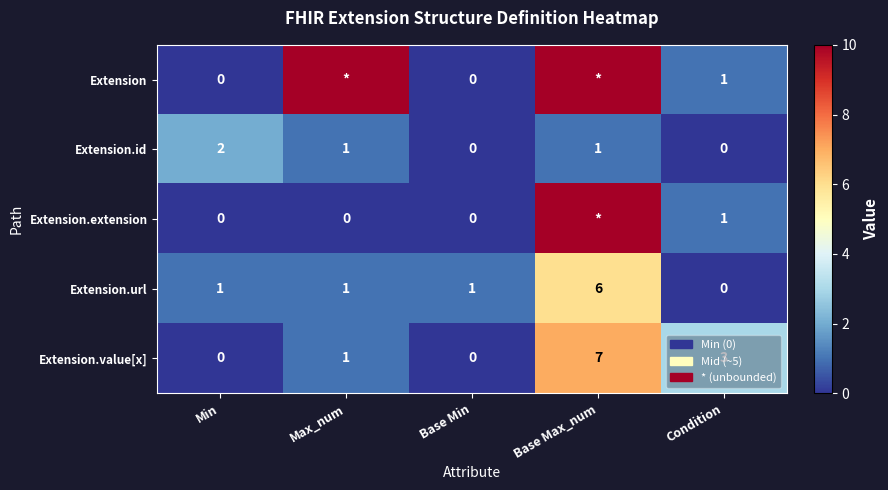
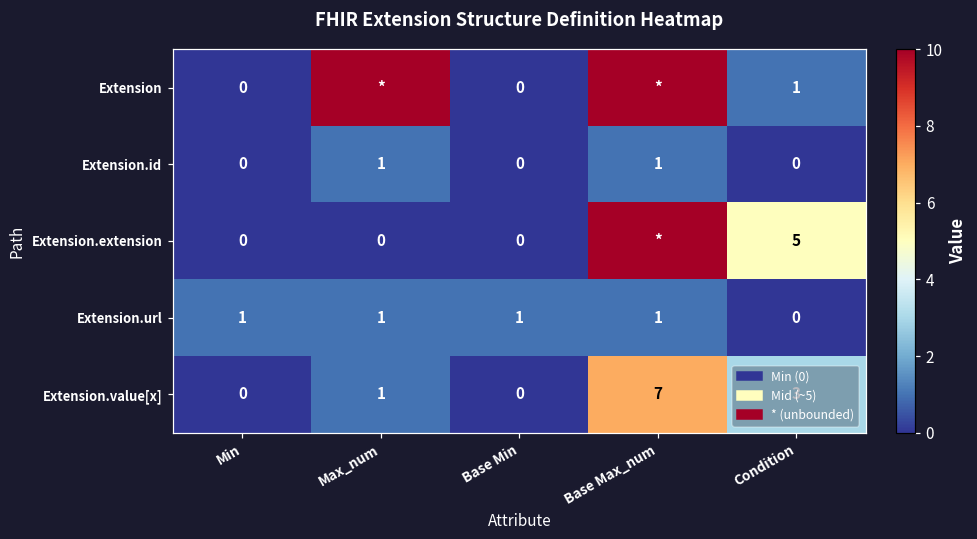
  {
    "Extension": {
      "Min": 0,
      "Base Min": 0,
      "Condition": 1
    },
    "Extension.id": {
-     "Min": 2,
+     "Min": 0,
      "Max_num": 1,
      "Base Min": 0,
      "Base Max_num": 1,
      "Condition": 0
    },
    "Extension.extension": {
      "Min": 0,
      "Max_num": 0,
      "Base Min": 0,
-     "Condition": 1
+     "Condition": 5
    },
    "Extension.url": {
      "Min": 1,
      "Max_num": 1,
      "Base Min": 1,
-     "Base Max_num": 6,
+     "Base Max_num": 1,
      "Condition": 0
    },
    "Extension.value[x]": {
      "Min": 0,
      "Max_num": 1,
      "Base Min": 0,
      "Base Max_num": 7
    }
  }
